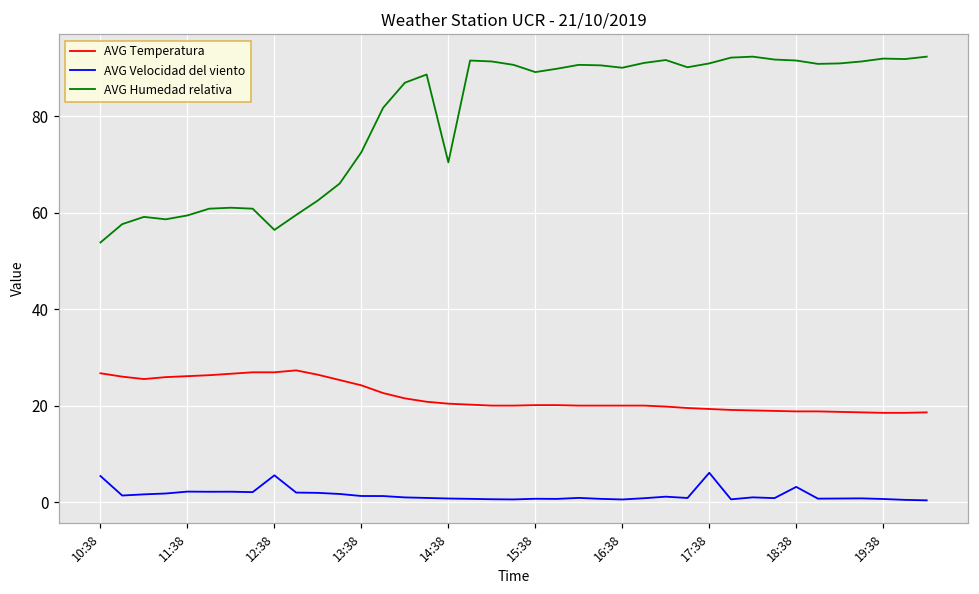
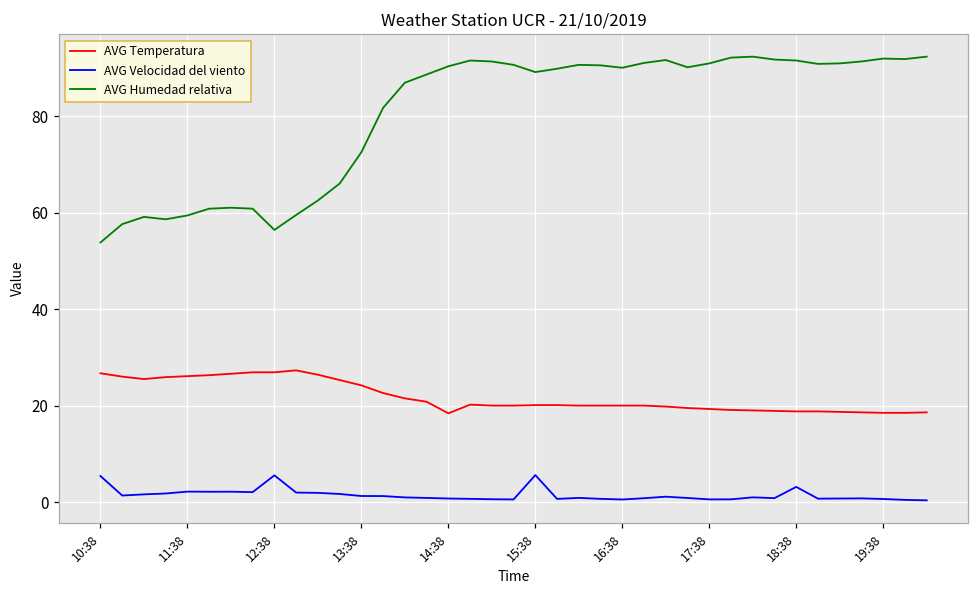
  {
    "AVG Temperatura": {
      "10:38": 27,
      "11:38": 26,
      "12:38": 27,
      "13:38": 24,
-     "14:38": 20,
+     "14:38": 18,
      "15:38": 20,
      "16:38": 20,
      "17:38": 19,
      "18:38": 19,
      "19:38": 19
    },
    "AVG Velocidad del viento": {
      "10:38": 5,
      "11:38": 2,
      "12:38": 6,
      "13:38": 1,
      "14:38": 1,
-     "15:38": 1,
+     "15:38": 6,
      "16:38": 1,
-     "17:38": 6,
+     "17:38": 1,
      "18:38": 3,
      "19:38": 1
    },
    "AVG Humedad relativa": {
      "10:38": 54,
      "11:38": 59,
      "12:38": 56,
      "13:38": 73,
-     "14:38": 70,
+     "14:38": 90,
      "15:38": 89,
      "16:38": 90,
      "17:38": 91,
      "18:38": 92,
      "19:38": 92
    }
  }
